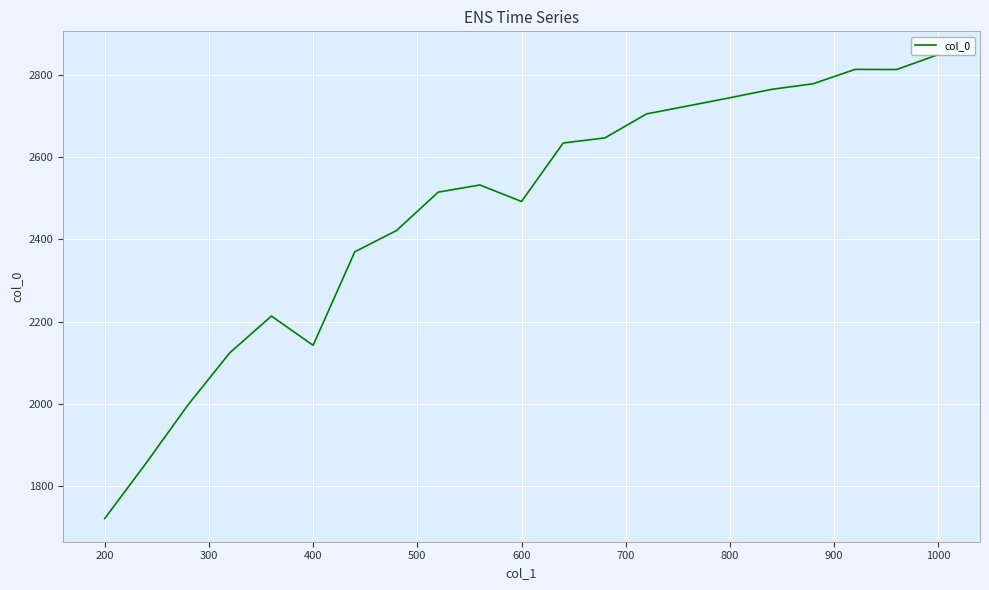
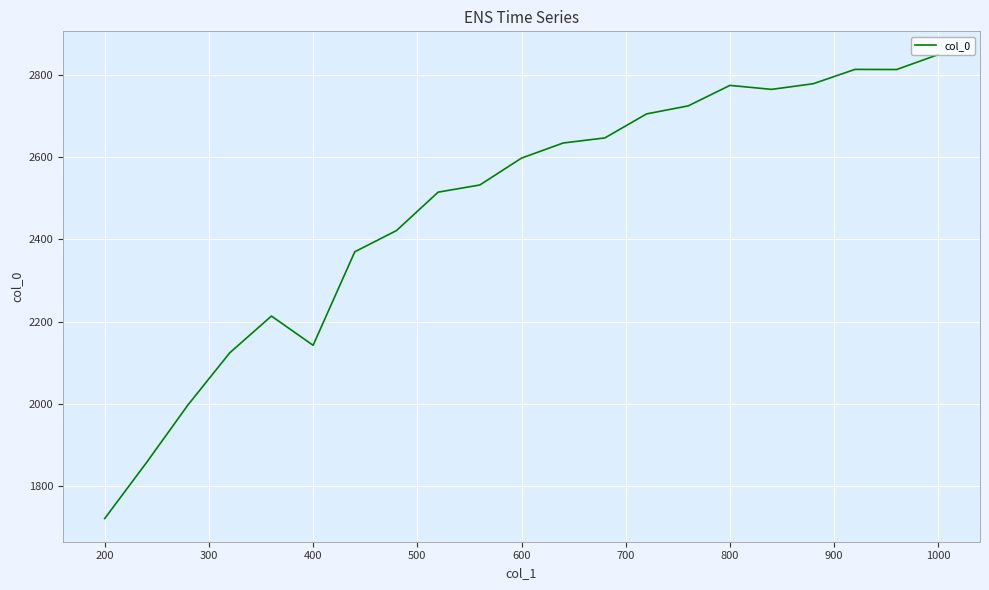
  {
    "200": 1720,
    "400": 2140,
-   "600": 2490,
-   "800": 2740
+   "600": 2600,
+   "800": 2770
  }
